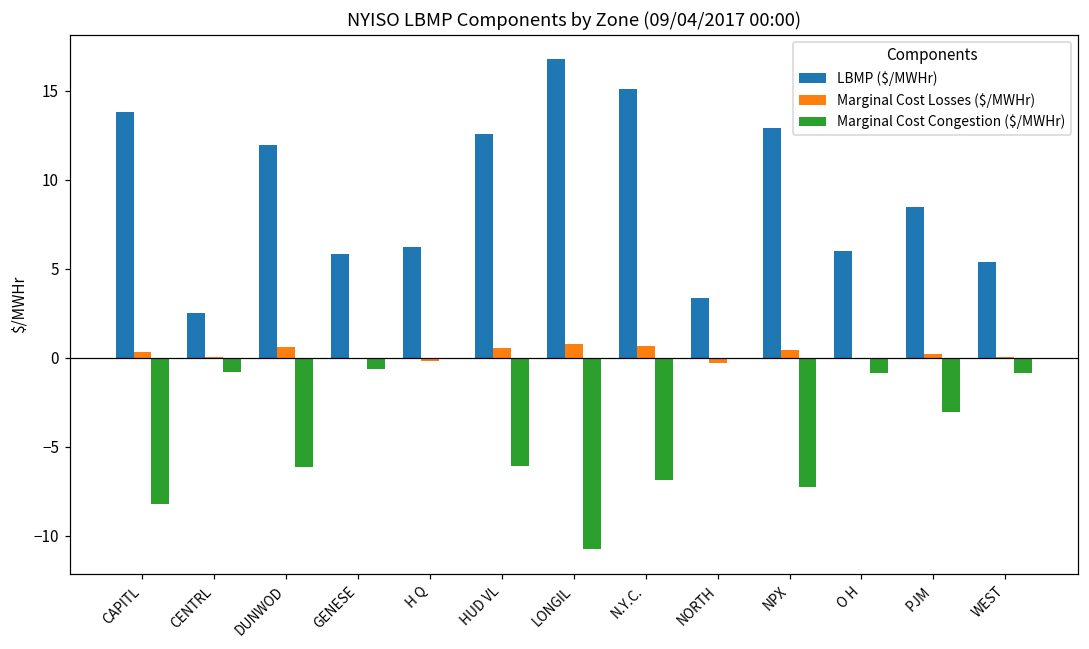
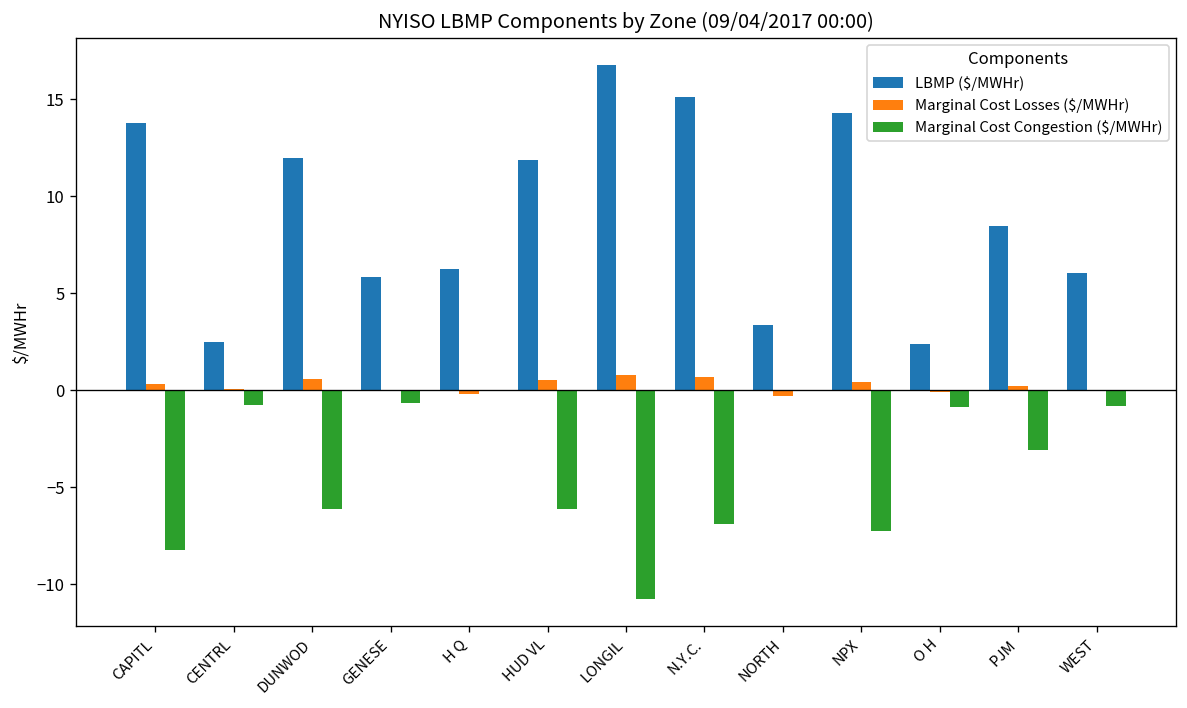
  {
    "LBMP ($/MWHr)": {
      "CAPITL": 13.8,
      "CENTRL": 2.5,
      "DUNWOD": 12.0,
      "GENESE": 5.8,
      "H Q": 6.3,
-     "HUD VL": 12.6,
+     "HUD VL": 11.9,
      "LONGIL": 16.8,
      "N.Y.C.": 15.1,
      "NORTH": 3.3,
-     "NPX": 12.9,
-     "O H": 6.0,
+     "NPX": 14.3,
+     "O H": 2.4,
      "PJM": 8.5,
-     "WEST": 5.4
+     "WEST": 6.1
    },
    "Marginal Cost Losses ($/MWHr)": {
      "CAPITL": 0.3,
      "DUNWOD": 0.6,
      "H Q": -0.2,
      "HUD VL": 0.5,
      "LONGIL": 0.8,
      "N.Y.C.": 0.7,
      "NORTH": -0.3,
      "NPX": 0.4,
      "PJM": 0.2
    },
    "Marginal Cost Congestion ($/MWHr)": {
      "CAPITL": -8.3,
      "CENTRL": -0.8,
      "DUNWOD": -6.1,
      "GENESE": -0.6,
      "H Q": 0.0,
      "HUD VL": -6.1,
      "LONGIL": -10.8,
      "N.Y.C.": -6.9,
      "NORTH": 0.0,
      "NPX": -7.3,
      "O H": -0.9,
      "PJM": -3.1,
      "WEST": -0.8
    }
  }
